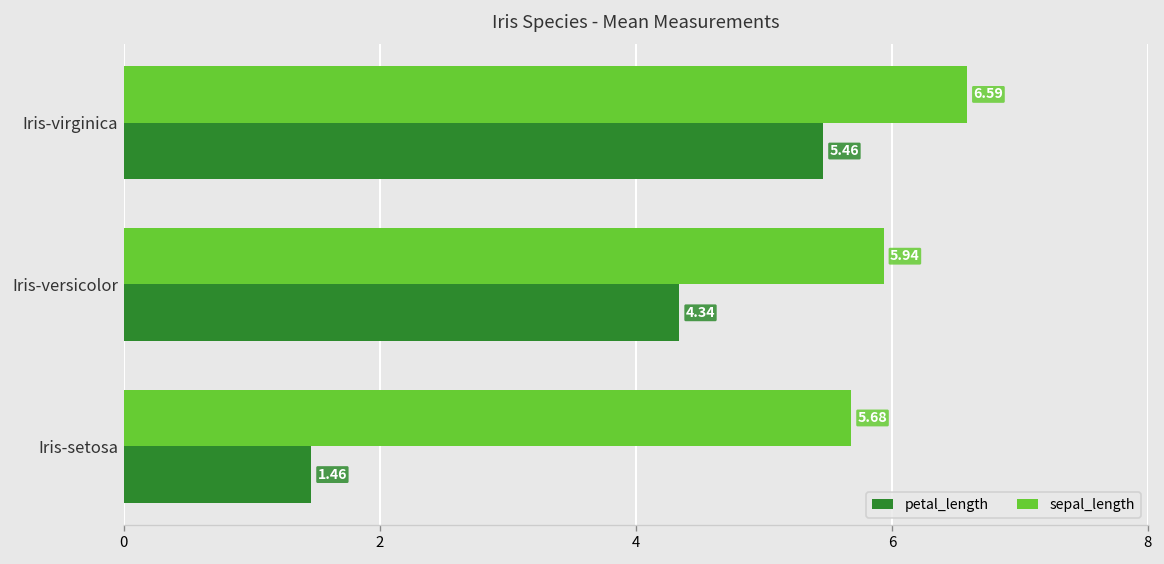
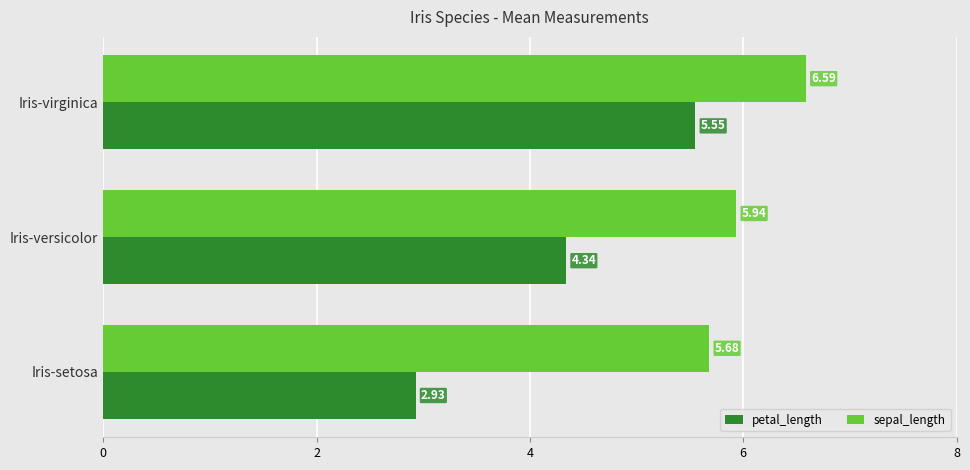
  {
    "petal_length": {
-     "Iris-virginica": 5.46,
-     "Iris-setosa": 1.46
+     "Iris-virginica": 5.55,
+     "Iris-setosa": 2.93
    }
  }
